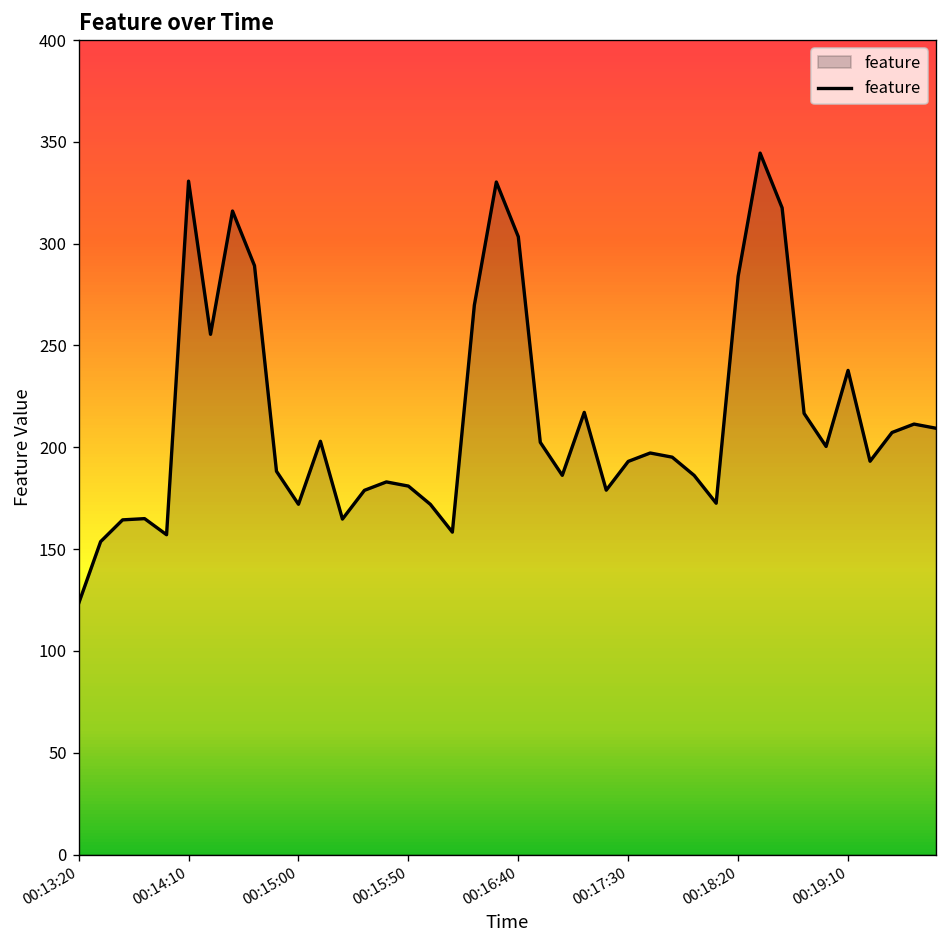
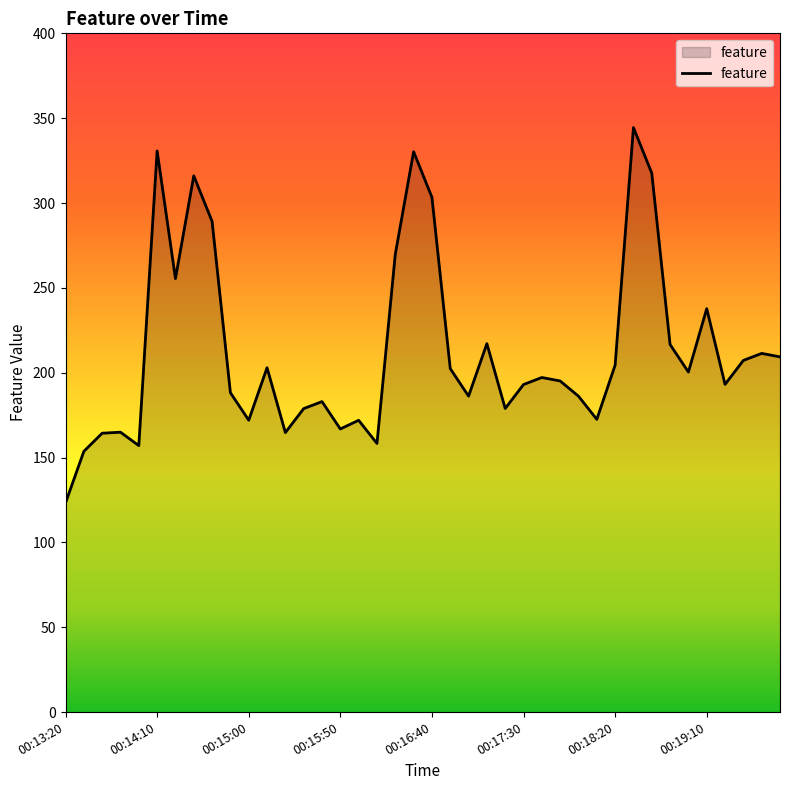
  {
    "00:13:20": 123,
    "00:14:10": 331,
    "00:15:00": 172,
-   "00:15:50": 181,
+   "00:15:50": 167,
    "00:16:40": 303,
    "00:17:30": 193,
-   "00:18:20": 284,
+   "00:18:20": 204,
    "00:19:10": 238
  }
